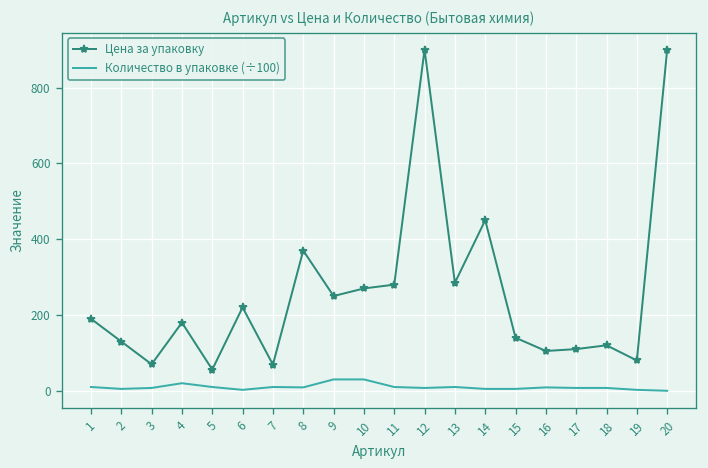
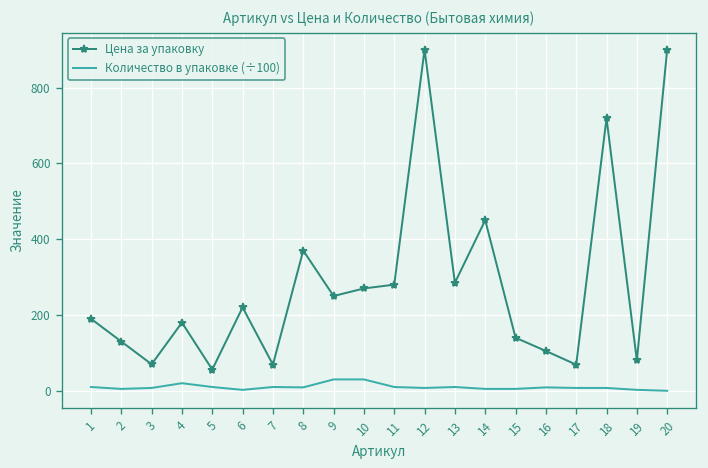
  {
    "Цена за упаковку": {
      "1": 190,
      "2": 130,
      "3": 70,
      "4": 180,
      "5": 60,
      "6": 220,
      "7": 70,
      "8": 370,
      "9": 250,
      "10": 270,
      "11": 280,
      "12": 900,
      "13": 290,
      "14": 450,
      "15": 140,
      "16": 110,
-     "17": 110,
-     "18": 120,
+     "17": 70,
+     "18": 720,
      "19": 80,
      "20": 900
    },
    "Количество в упаковке (÷100)": {
      "1": 10,
      "2": 10,
      "3": 10,
      "4": 20,
      "5": 10,
      "6": 0,
      "7": 10,
      "8": 10,
      "9": 30,
      "10": 30,
      "11": 10,
      "12": 10,
      "13": 10,
      "14": 10,
      "15": 10,
      "16": 10,
      "17": 10,
      "18": 10,
      "19": 0,
      "20": 0
    }
  }
